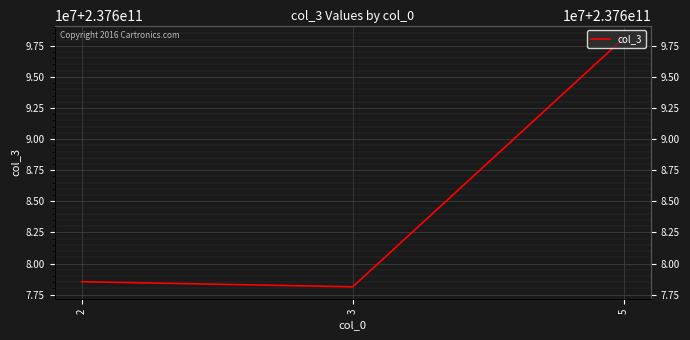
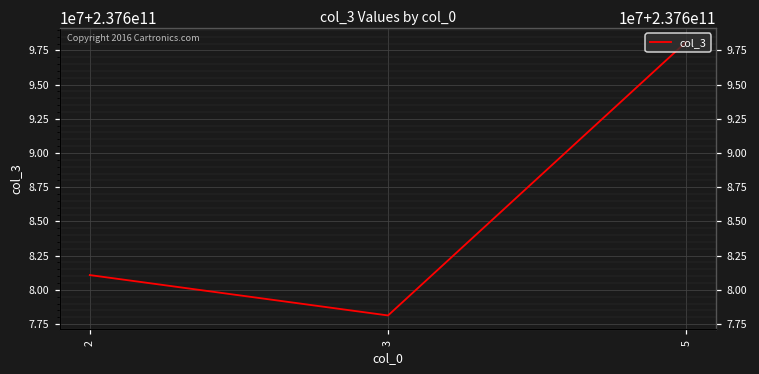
  {
-   "2": 237678500000,
+   "2": 237681100000,
    "3": 237678100000
  }
